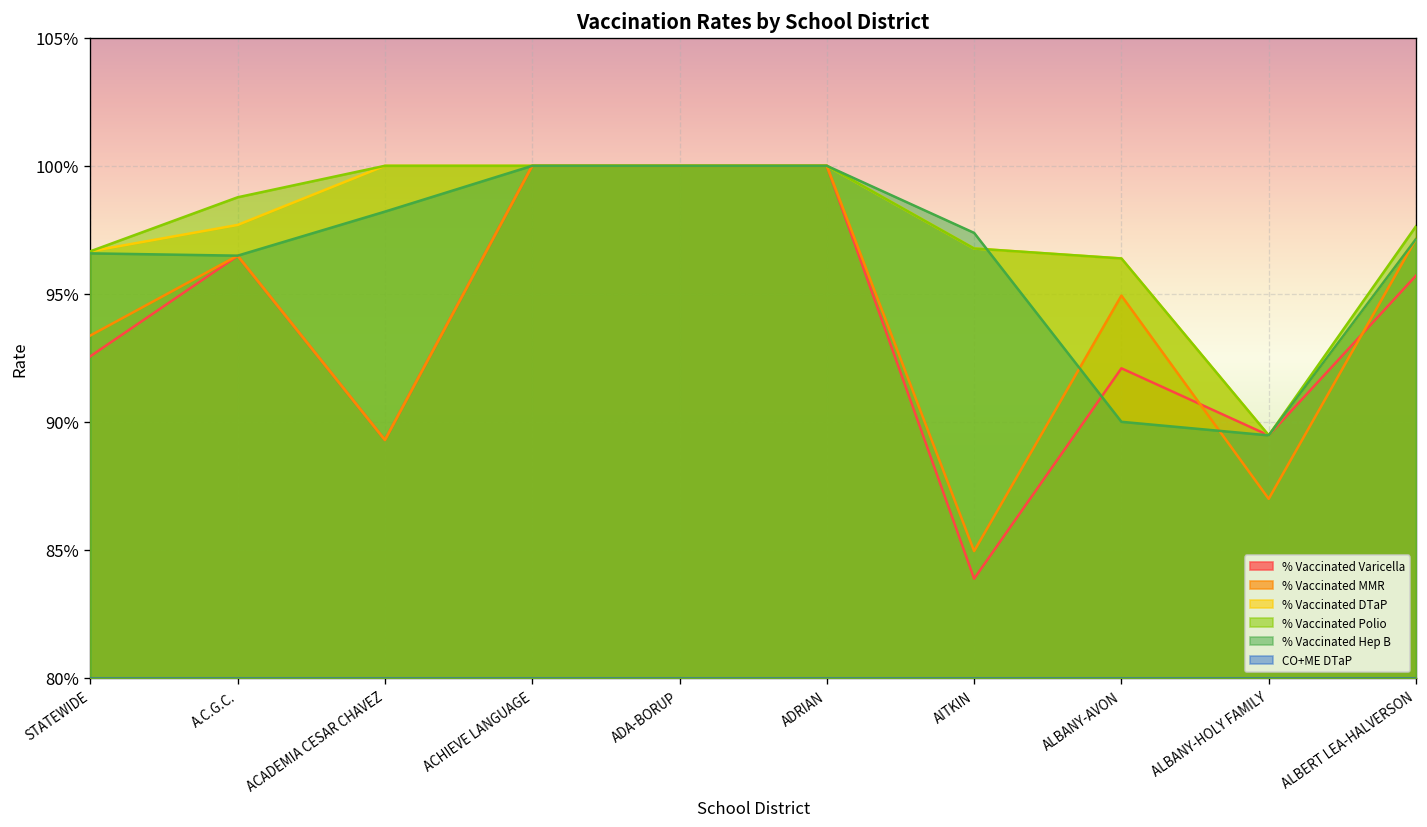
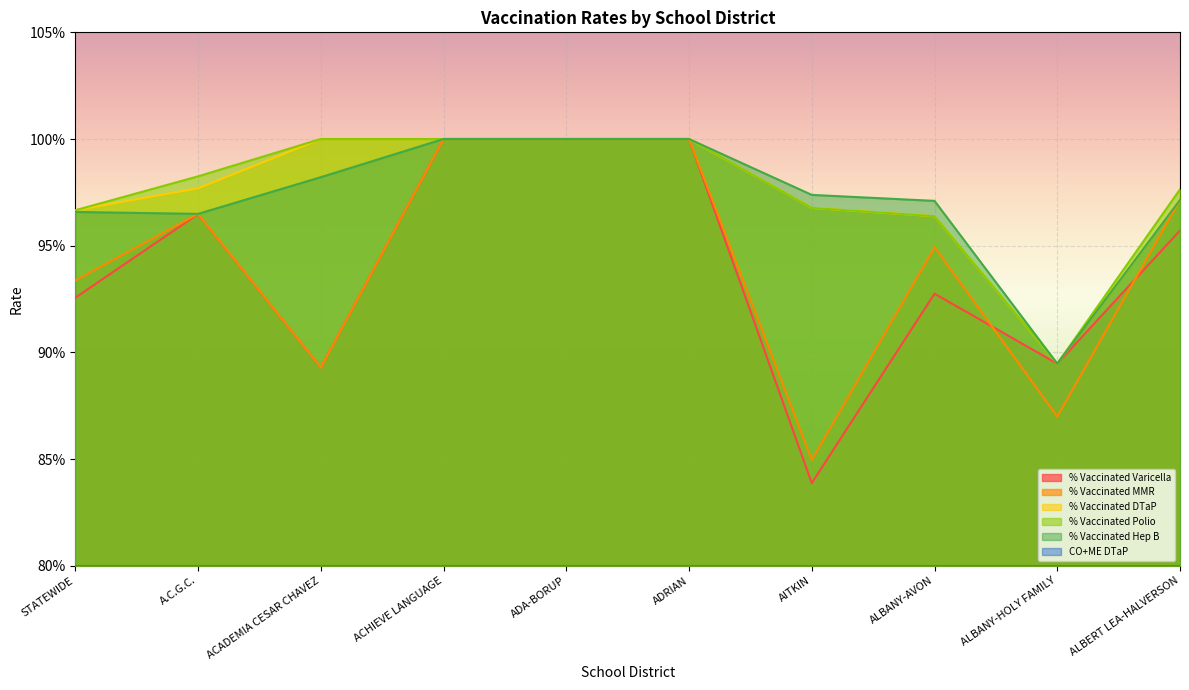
  {
    "% Vaccinated Varicella": {
      "STATEWIDE": "92.6%",
      "AITKIN": "83.9%",
-     "ALBANY-AVON": "92.1%",
+     "ALBANY-AVON": "92.8%",
      "ALBERT LEA-HALVERSON": "95.7%"
    },
    "% Vaccinated MMR": {
      "STATEWIDE": "93.4%",
      "AITKIN": "85.0%",
      "ALBANY-AVON": "94.9%",
      "ALBANY-HOLY FAMILY": "87.0%"
    },
    "% Vaccinated DTaP": {
      "A.C.G.C.": "97.7%"
    },
    "% Vaccinated Polio": {
-     "A.C.G.C.": "98.8%",
+     "A.C.G.C.": "98.3%",
      "ALBERT LEA-HALVERSON": "97.6%"
    },
    "% Vaccinated Hep B": {
      "ACADEMIA CESAR CHAVEZ": "98.2%",
      "AITKIN": "97.4%",
-     "ALBANY-AVON": "90.0%"
+     "ALBANY-AVON": "97.1%"
    }
  }
